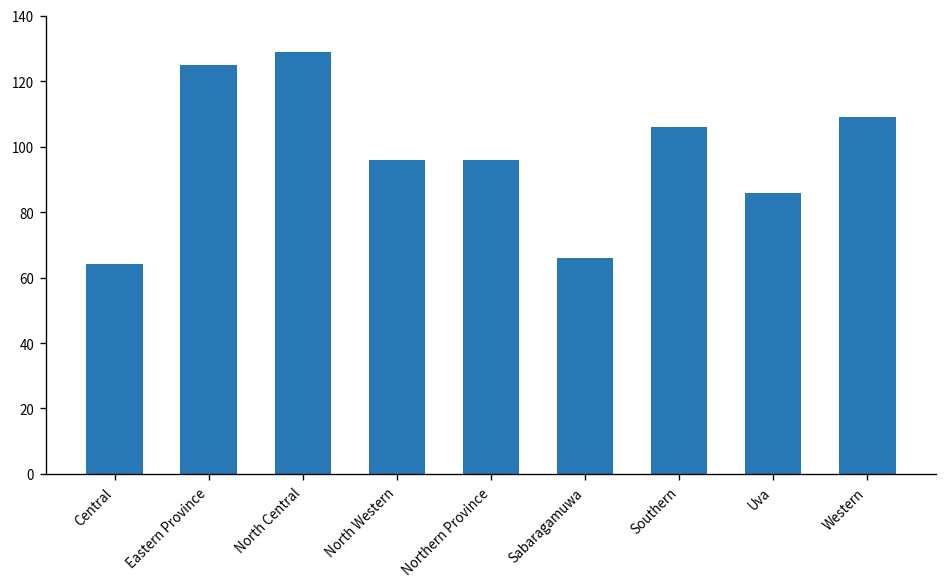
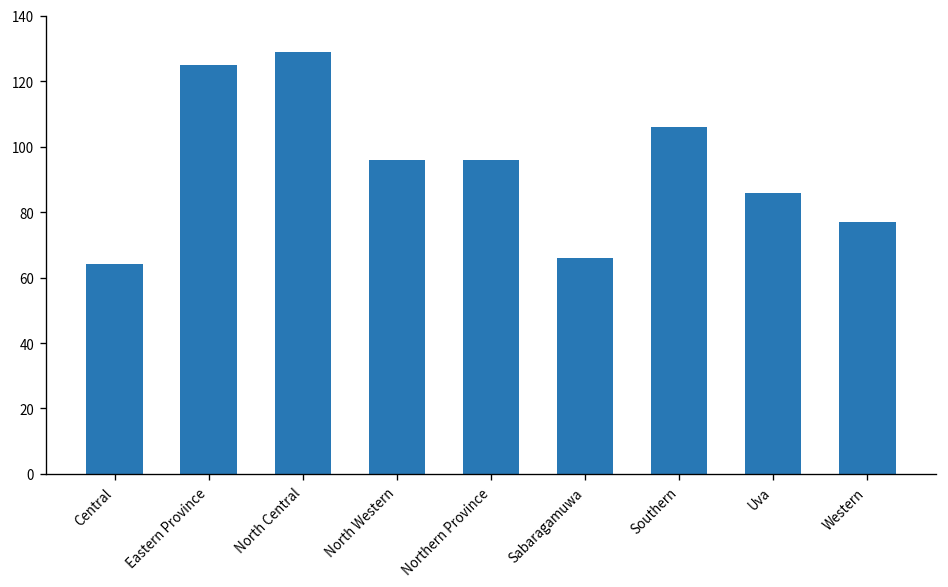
  {
    "Central": 64,
    "Eastern Province": 125,
    "North Central": 129,
    "North Western": 96,
    "Northern Province": 96,
    "Sabaragamuwa": 66,
    "Southern": 106,
    "Uva": 86,
-   "Western": 109
+   "Western": 77
  }
